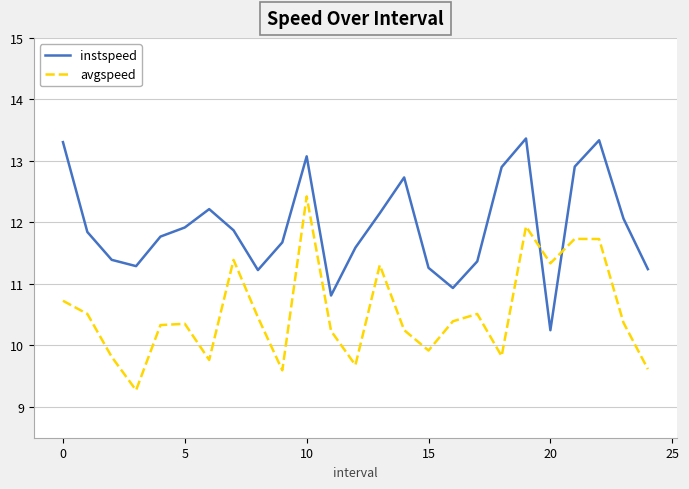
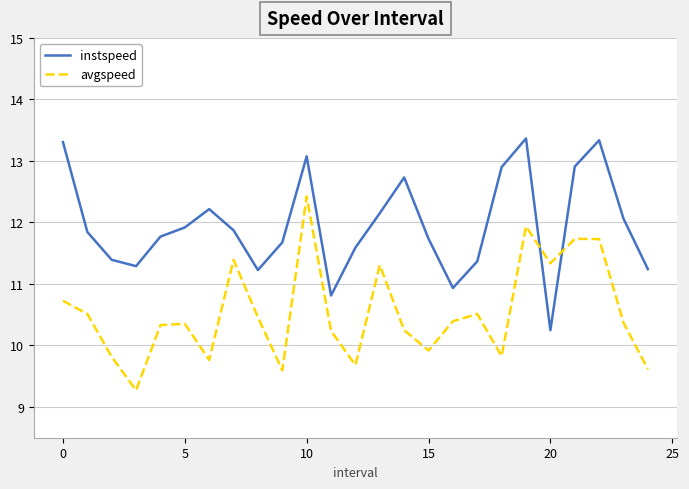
  {
    "instspeed": {
      "0": 13.3,
      "5": 11.9,
      "10": 13.1,
-     "15": 11.3,
+     "15": 11.7,
      "20": 10.2
    },
    "avgspeed": {
      "0": 10.7,
      "5": 10.4,
      "10": 12.4,
      "15": 9.9,
      "20": 11.3
    }
  }
